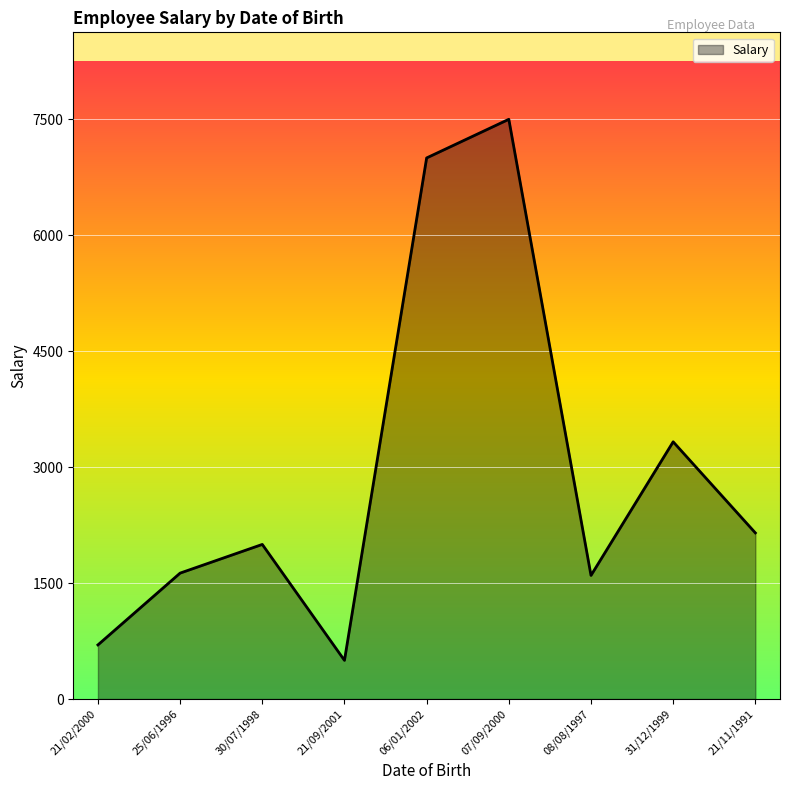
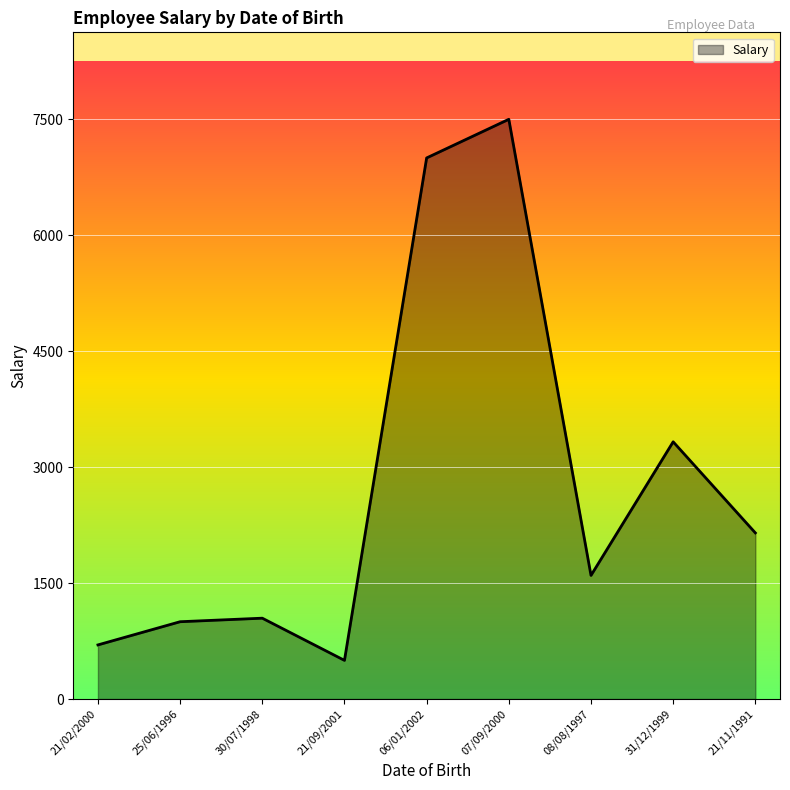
  {
    "21/02/2000": 700,
-   "25/06/1996": 1600,
-   "30/07/1998": 2000,
+   "25/06/1996": 1000,
+   "30/07/1998": 1000,
    "21/09/2001": 500,
    "06/01/2002": 7000,
    "07/09/2000": 7500,
    "08/08/1997": 1600,
    "31/12/1999": 3300,
    "21/11/1991": 2100
  }
